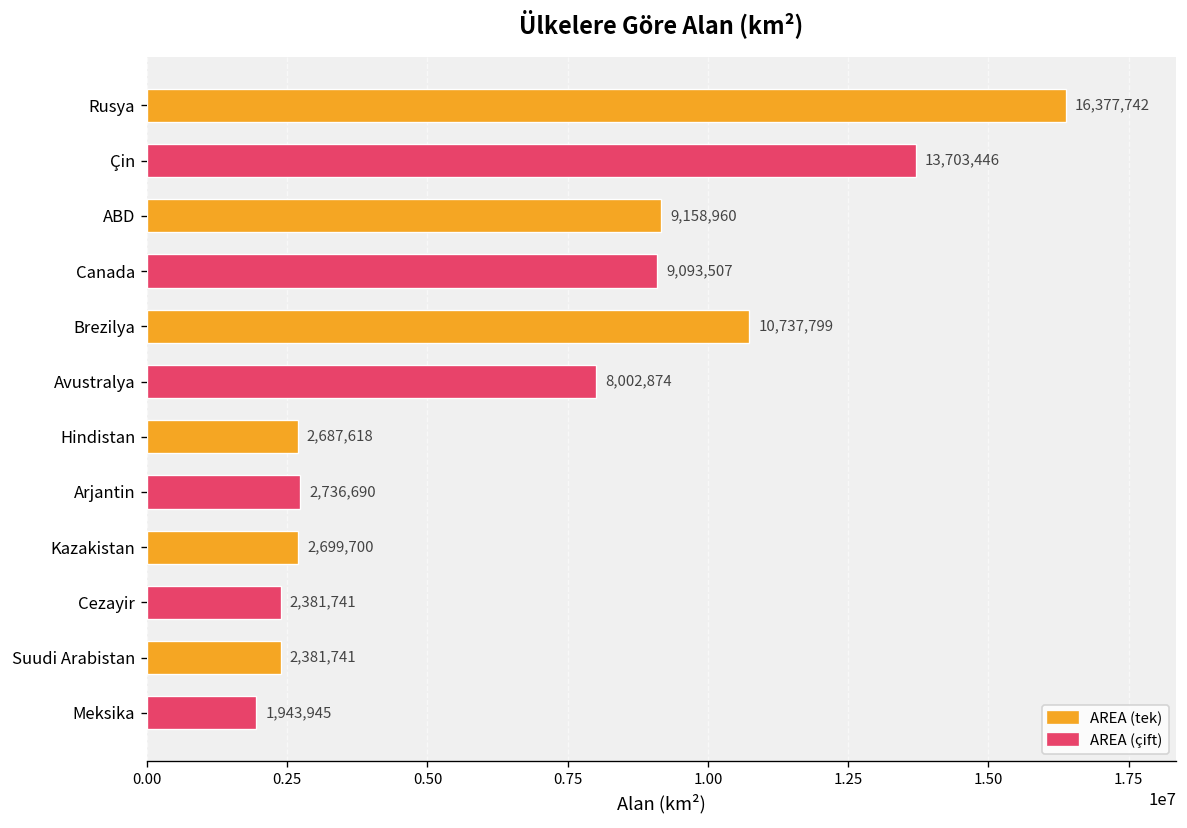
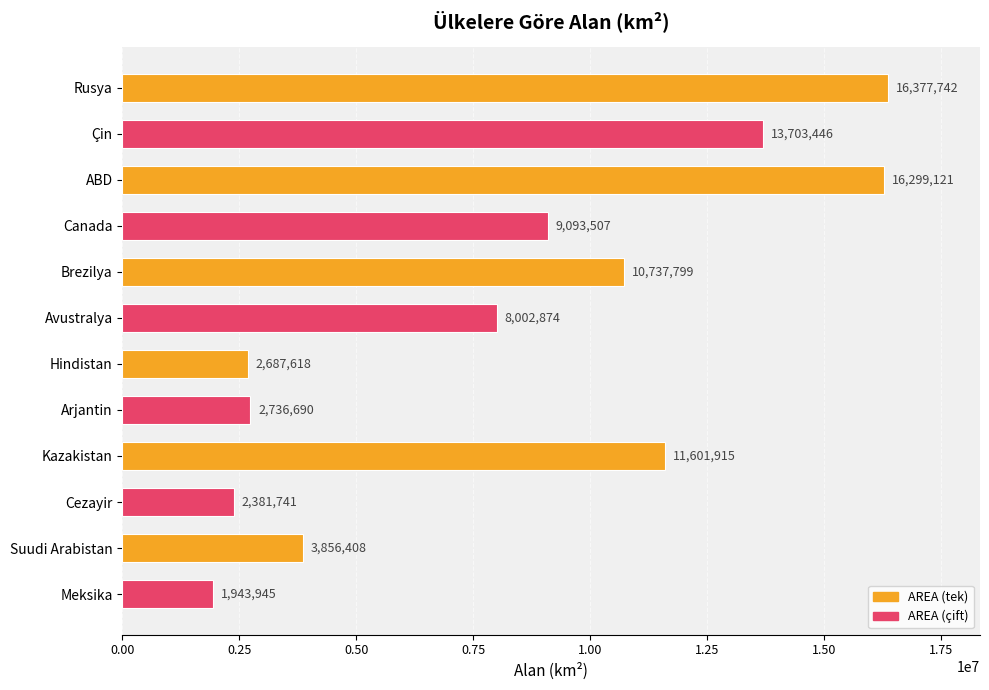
  {
    "Rusya": "16,377,742",
    "Çin": "13,703,446",
-   "ABD": "9,158,960",
+   "ABD": "16,299,121",
    "Canada": "9,093,507",
    "Brezilya": "10,737,799",
    "Avustralya": "8,002,874",
    "Hindistan": "2,687,618",
    "Arjantin": "2,736,690",
-   "Kazakistan": "2,699,700",
+   "Kazakistan": "11,601,915",
    "Cezayir": "2,381,741",
-   "Suudi Arabistan": "2,381,741",
+   "Suudi Arabistan": "3,856,408",
    "Meksika": "1,943,945"
  }
